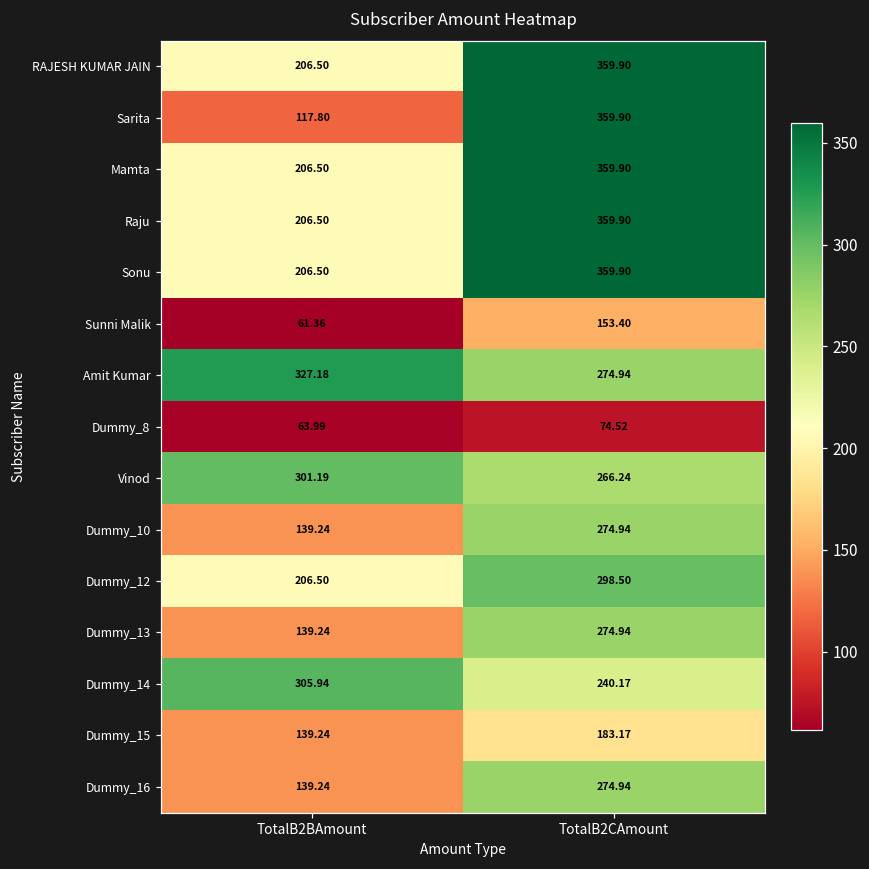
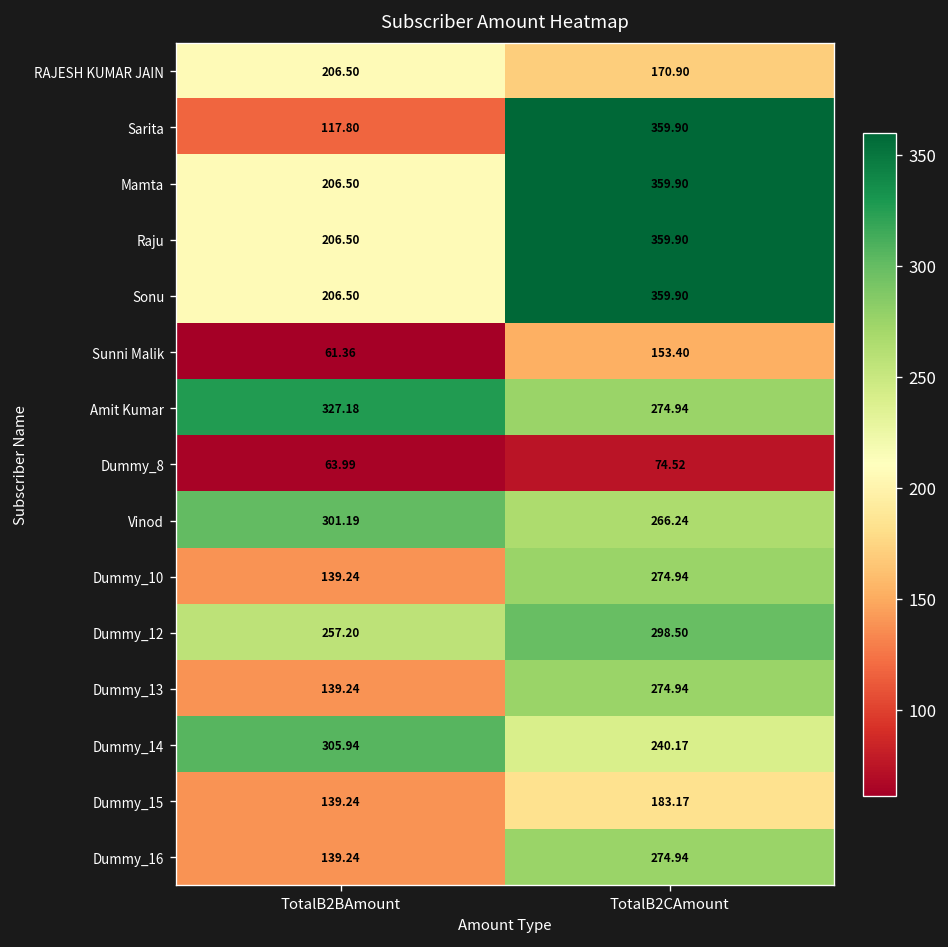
  {
    "RAJESH KUMAR JAIN": {
      "TotalB2BAmount": 206.50,
-     "TotalB2CAmount": 359.90
+     "TotalB2CAmount": 170.90
    },
    "Sarita": {
      "TotalB2BAmount": 117.80,
      "TotalB2CAmount": 359.90
    },
    "Mamta": {
      "TotalB2BAmount": 206.50,
      "TotalB2CAmount": 359.90
    },
    "Raju": {
      "TotalB2BAmount": 206.50,
      "TotalB2CAmount": 359.90
    },
    "Sonu": {
      "TotalB2BAmount": 206.50,
      "TotalB2CAmount": 359.90
    },
    "Sunni Malik": {
      "TotalB2BAmount": 61.36,
      "TotalB2CAmount": 153.40
    },
    "Amit Kumar": {
      "TotalB2BAmount": 327.18,
      "TotalB2CAmount": 274.94
    },
    "Dummy_8": {
      "TotalB2BAmount": 63.99,
      "TotalB2CAmount": 74.52
    },
    "Vinod": {
      "TotalB2BAmount": 301.19,
      "TotalB2CAmount": 266.24
    },
    "Dummy_10": {
      "TotalB2BAmount": 139.24,
      "TotalB2CAmount": 274.94
    },
    "Dummy_12": {
-     "TotalB2BAmount": 206.50,
+     "TotalB2BAmount": 257.20,
      "TotalB2CAmount": 298.50
    },
    "Dummy_13": {
      "TotalB2BAmount": 139.24,
      "TotalB2CAmount": 274.94
    },
    "Dummy_14": {
      "TotalB2BAmount": 305.94,
      "TotalB2CAmount": 240.17
    },
    "Dummy_15": {
      "TotalB2BAmount": 139.24,
      "TotalB2CAmount": 183.17
    },
    "Dummy_16": {
      "TotalB2BAmount": 139.24,
      "TotalB2CAmount": 274.94
    }
  }
